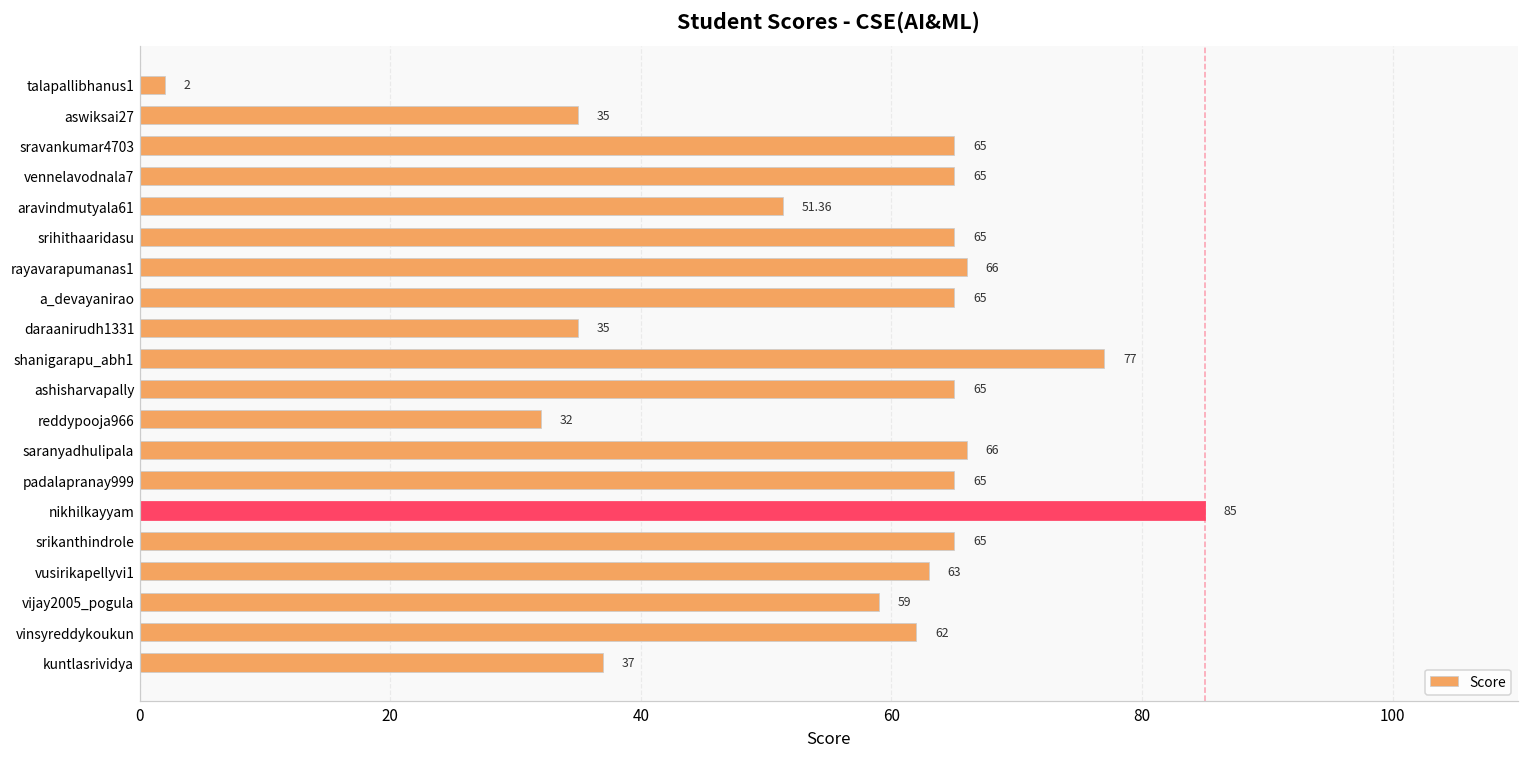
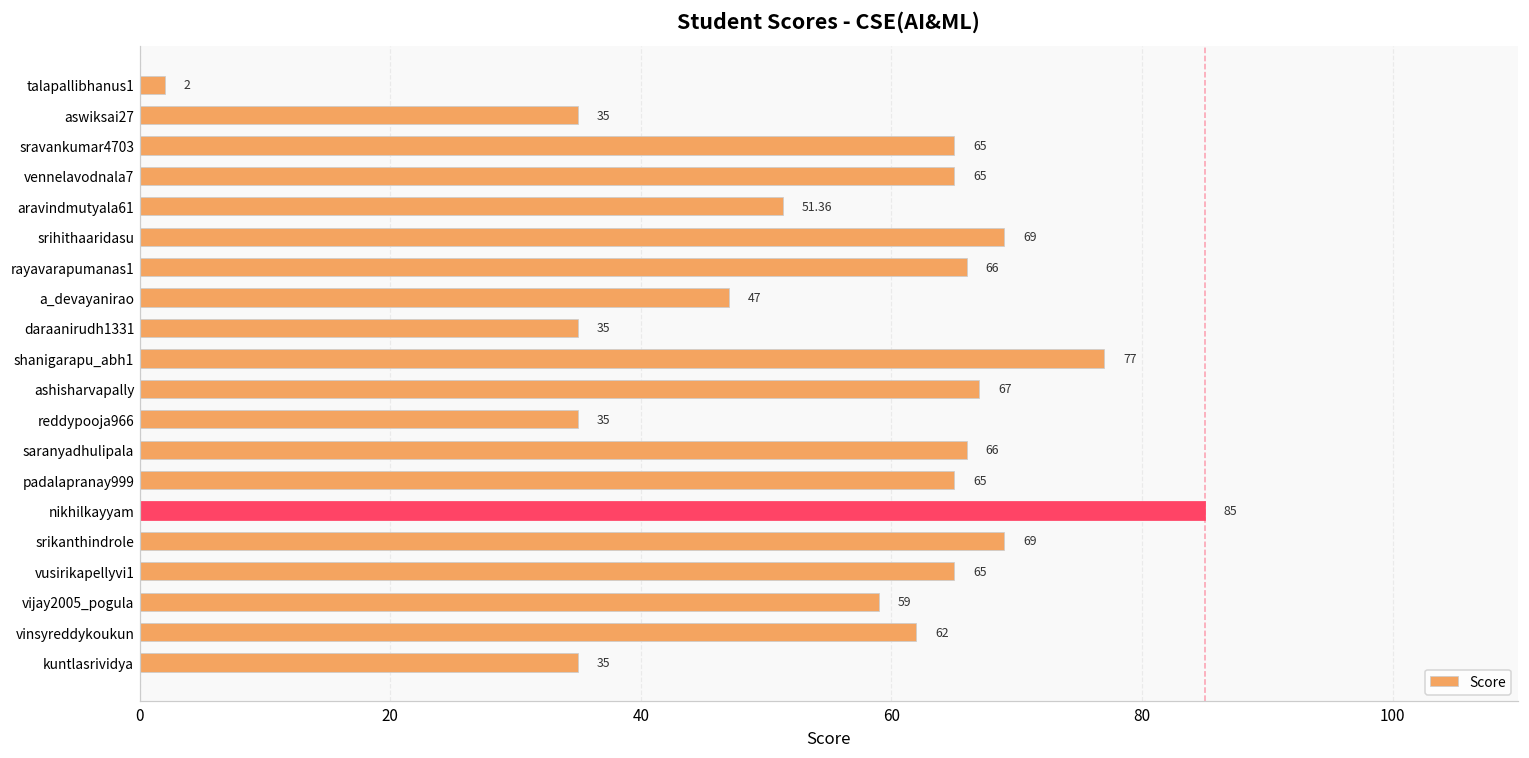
  {
    "talapallibhanus1": 2,
    "aswiksai27": 35,
    "sravankumar4703": 65,
    "vennelavodnala7": 65,
    "aravindmutyala61": 51.36,
-   "srihithaaridasu": 65,
+   "srihithaaridasu": 69,
    "rayavarapumanas1": 66,
-   "a_devayanirao": 65,
+   "a_devayanirao": 47,
    "daraanirudh1331": 35,
    "shanigarapu_abh1": 77,
-   "ashisharvapally": 65,
-   "reddypooja966": 32,
+   "ashisharvapally": 67,
+   "reddypooja966": 35,
    "saranyadhulipala": 66,
    "padalapranay999": 65,
    "nikhilkayyam": 85,
-   "srikanthindrole": 65,
-   "vusirikapellyvi1": 63,
+   "srikanthindrole": 69,
+   "vusirikapellyvi1": 65,
    "vijay2005_pogula": 59,
    "vinsyreddykoukun": 62,
-   "kuntlasrividya": 37
+   "kuntlasrividya": 35
  }
